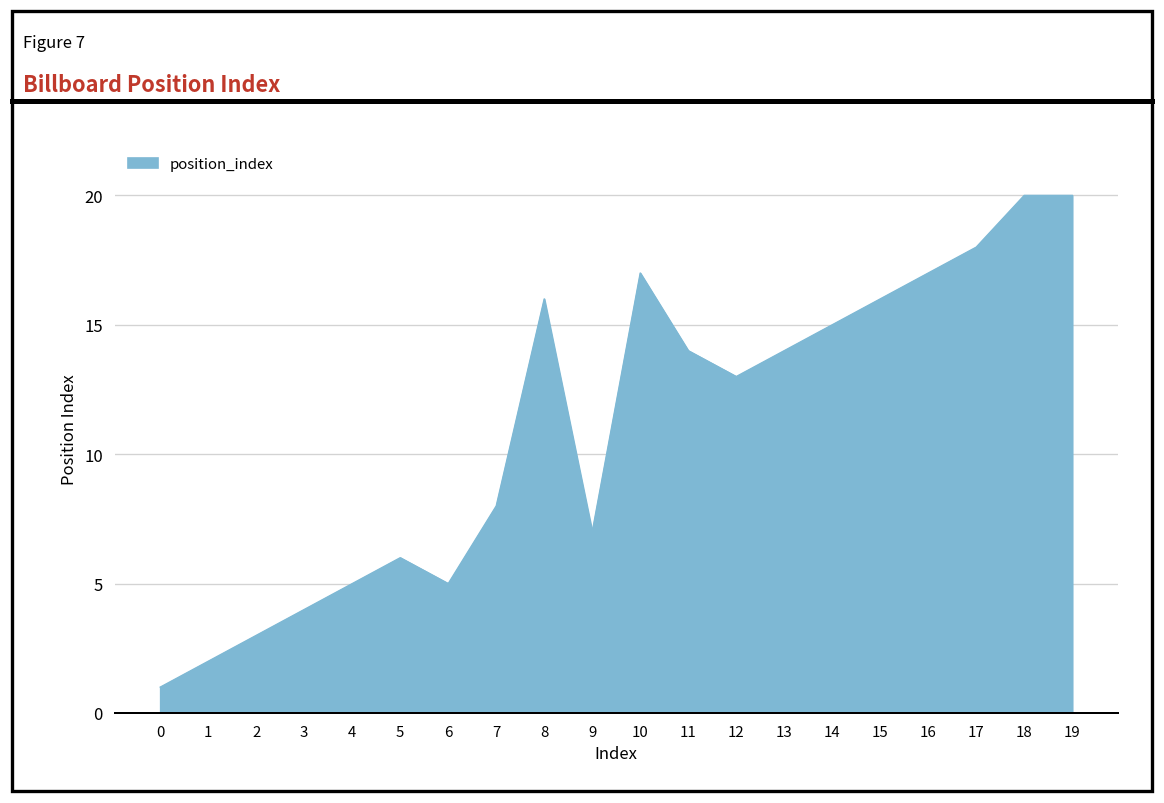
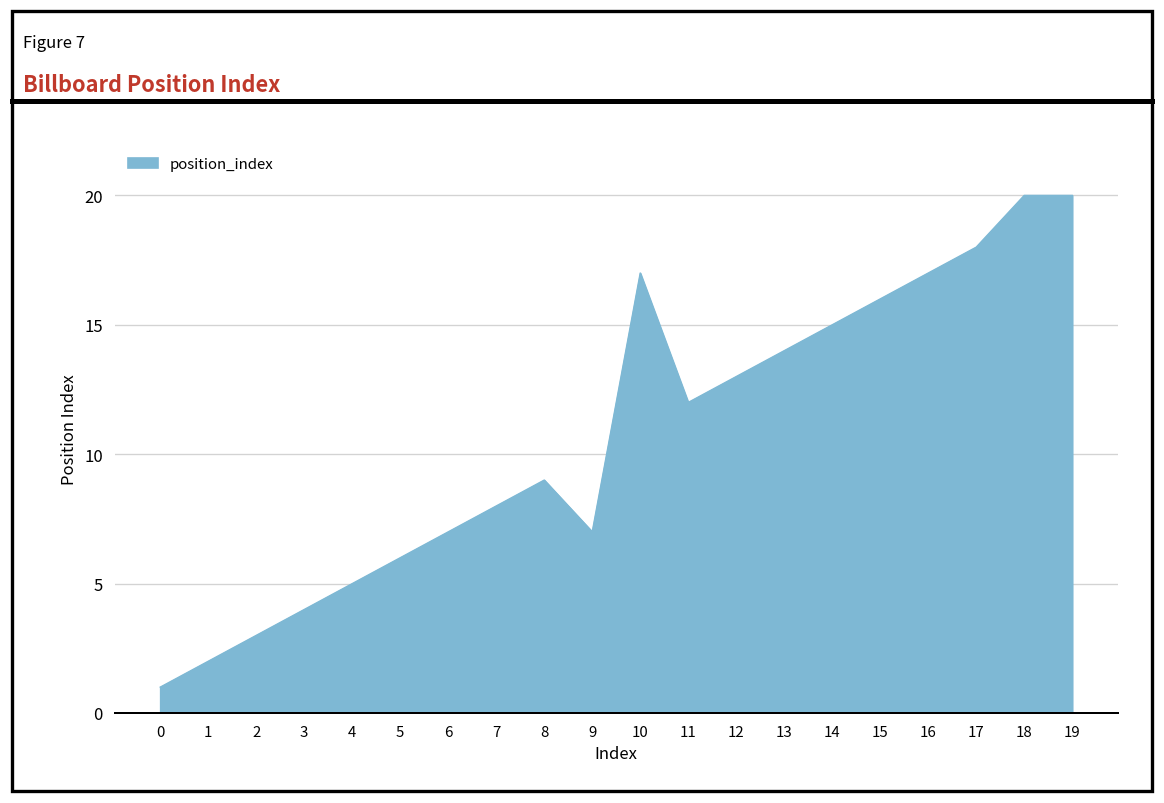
  {
    "0": 1,
    "1": 2,
    "2": 3,
    "3": 4,
    "4": 5,
    "5": 6,
-   "6": 5,
+   "6": 7,
    "7": 8,
-   "8": 16,
+   "8": 9,
    "9": 7,
    "10": 17,
-   "11": 14,
+   "11": 12,
    "12": 13,
    "13": 14,
    "14": 15,
    "15": 16,
    "16": 17,
    "17": 18,
    "18": 20,
    "19": 20
  }
